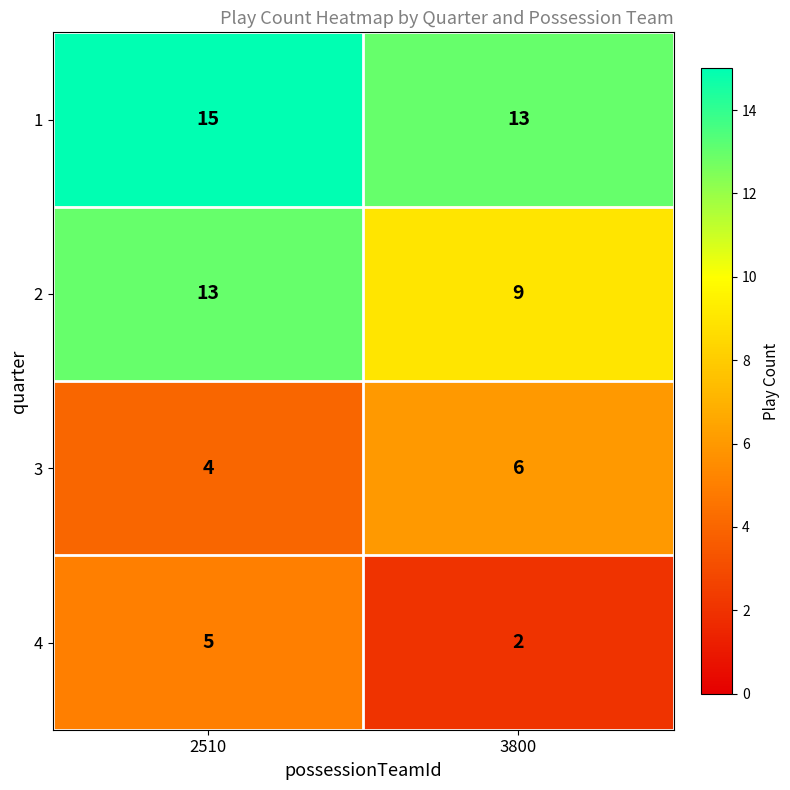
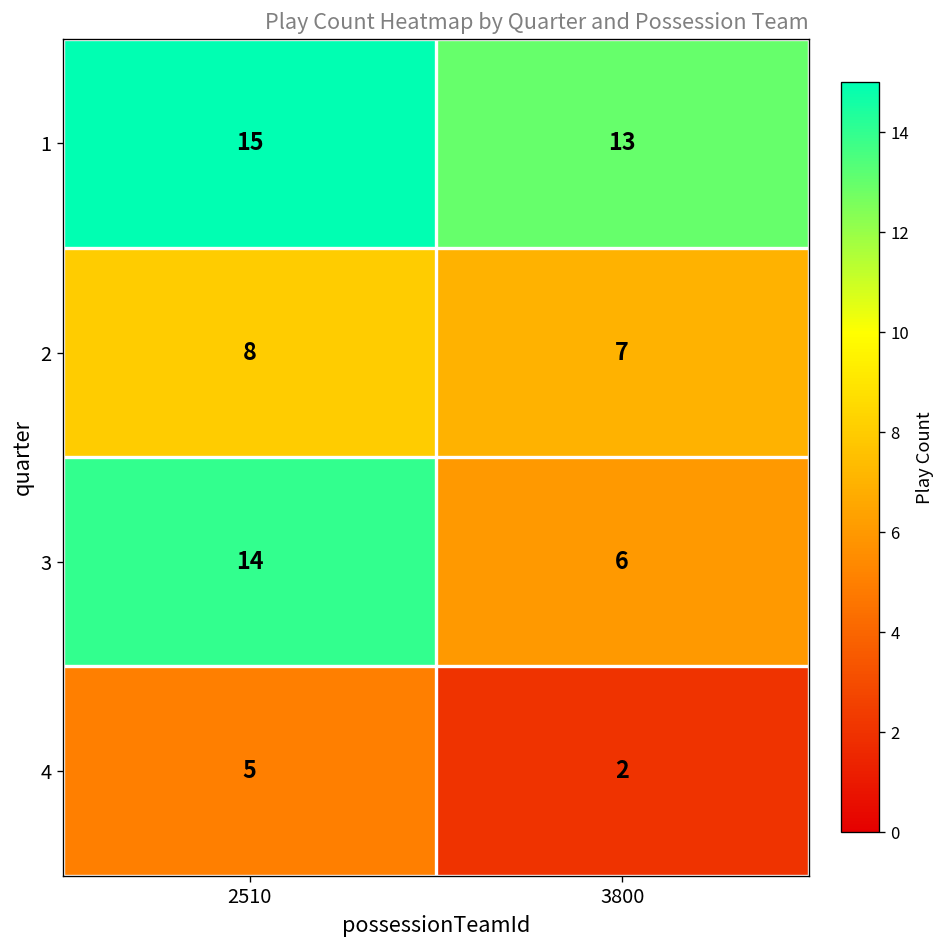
  {
    "1": {
      "2510": 15,
      "3800": 13
    },
    "2": {
-     "2510": 13,
-     "3800": 9
+     "2510": 8,
+     "3800": 7
    },
    "3": {
-     "2510": 4,
+     "2510": 14,
      "3800": 6
    },
    "4": {
      "2510": 5,
      "3800": 2
    }
  }
